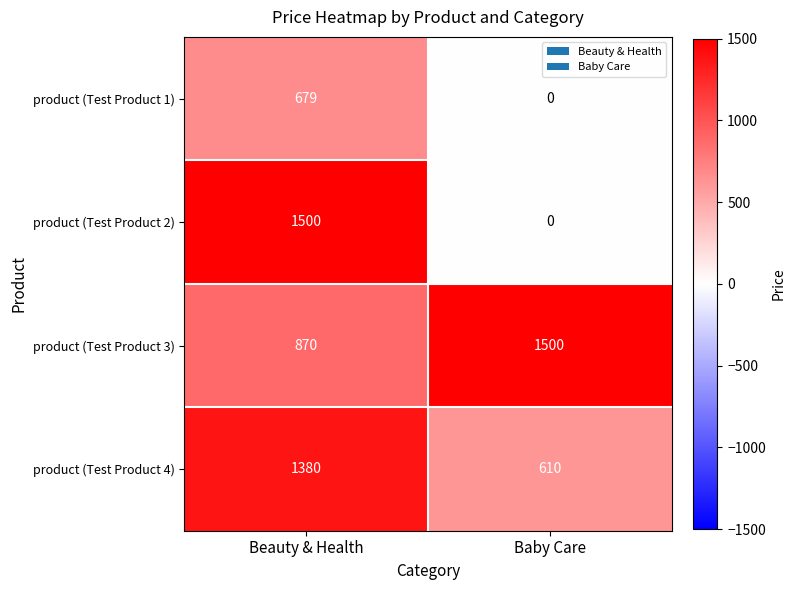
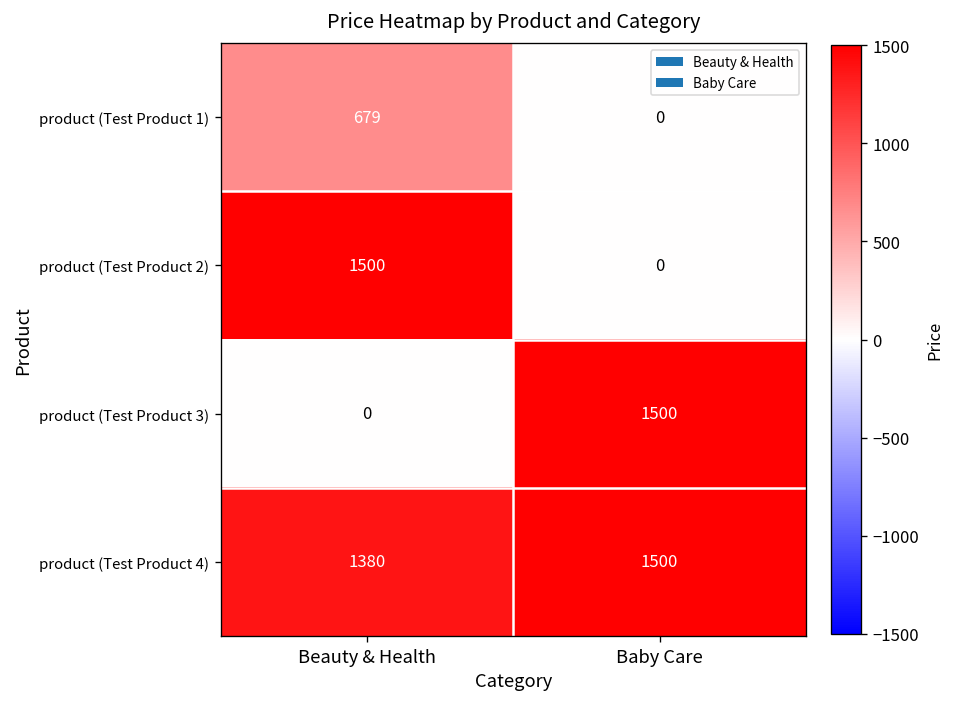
  {
    "product (Test Product 1)": {
      "Beauty & Health": 679,
      "Baby Care": 0
    },
    "product (Test Product 2)": {
      "Beauty & Health": 1500,
      "Baby Care": 0
    },
    "product (Test Product 3)": {
-     "Beauty & Health": 870,
+     "Beauty & Health": 0,
      "Baby Care": 1500
    },
    "product (Test Product 4)": {
      "Beauty & Health": 1380,
-     "Baby Care": 610
+     "Baby Care": 1500
    }
  }
